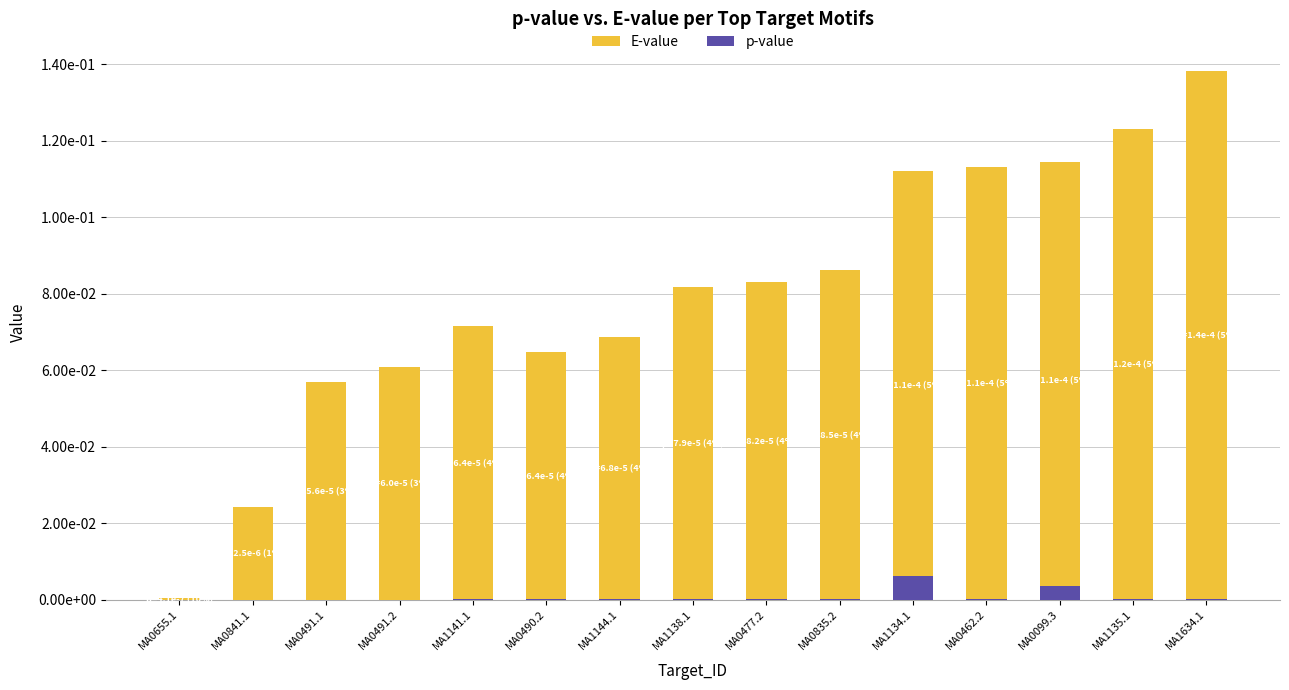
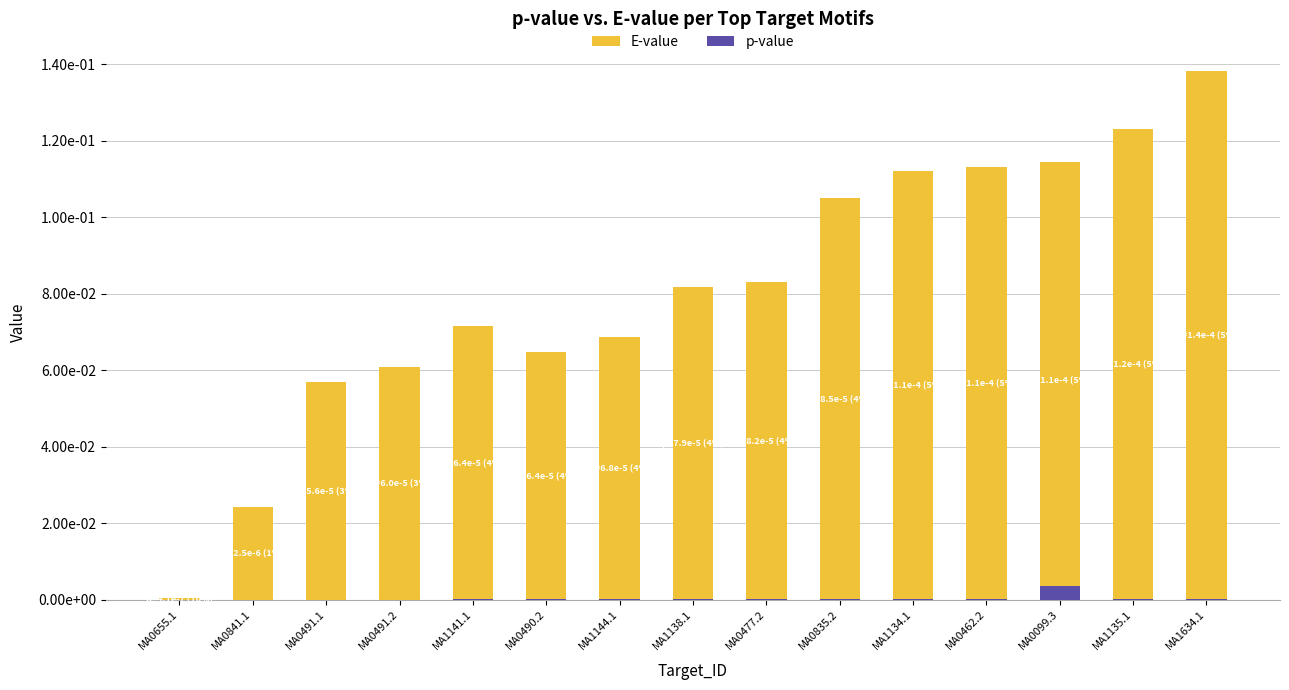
  {
    "E-value": {
-     "MA0835.2": 0.086
+     "MA0835.2": 0.105
    },
    "p-value": {
-     "MA1134.1": 0.006
+     "MA1134.1": 0.000
    }
  }
